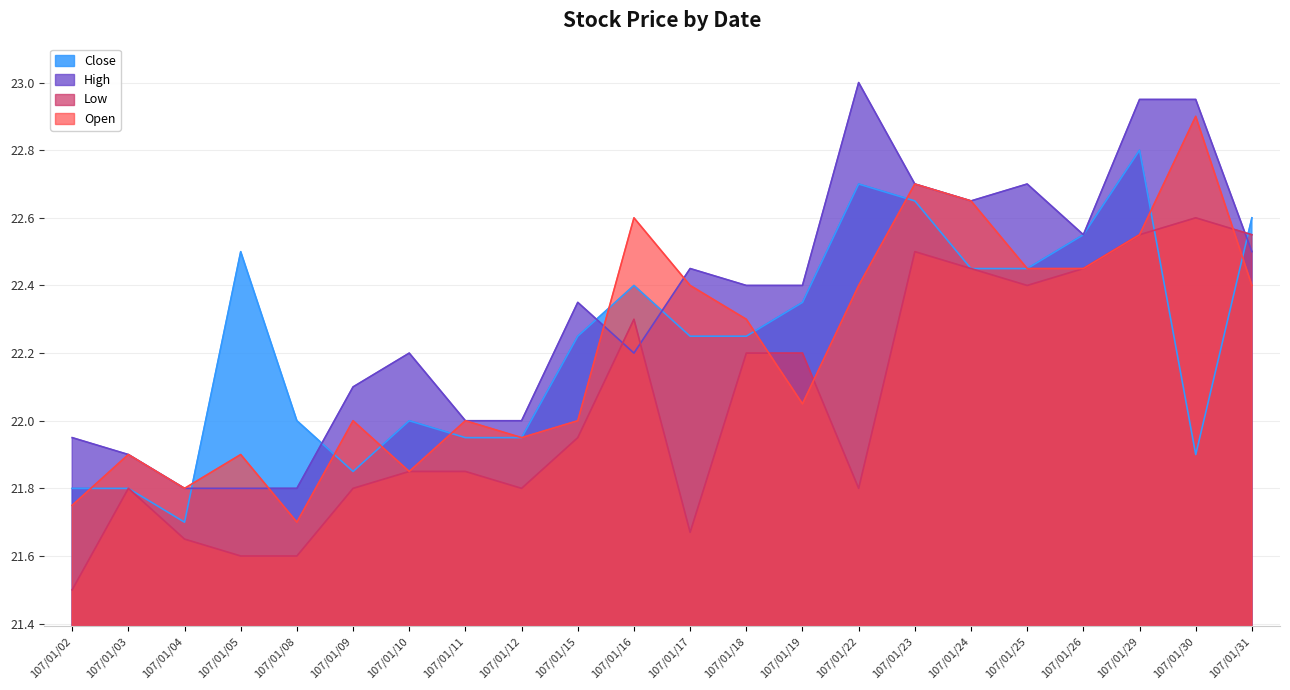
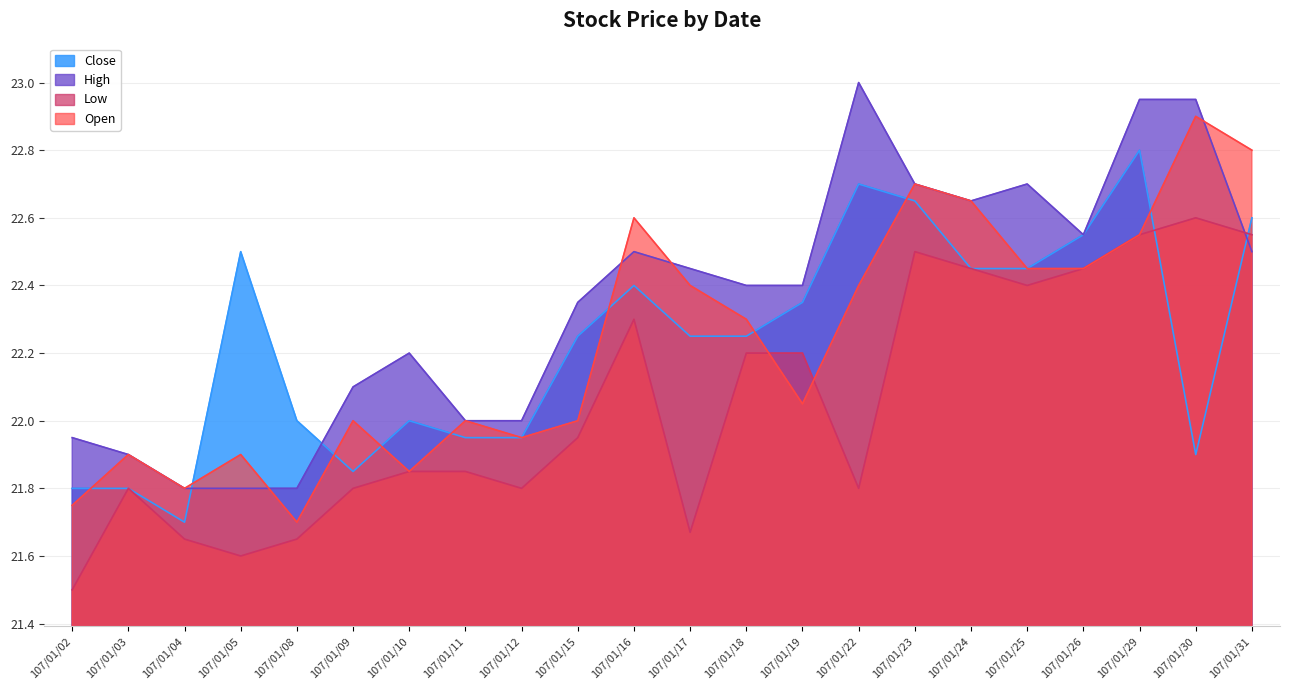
  {
    "Close": {
      "107/01/02": 21.80,
      "107/01/04": 21.70,
      "107/01/05": 22.50,
      "107/01/08": 22.00,
      "107/01/09": 21.85,
      "107/01/10": 22.00,
      "107/01/11": 21.95,
      "107/01/15": 22.25,
      "107/01/16": 22.40,
      "107/01/17": 22.25,
      "107/01/18": 22.25,
      "107/01/19": 22.35,
      "107/01/22": 22.70,
      "107/01/23": 22.65,
      "107/01/29": 22.80,
      "107/01/30": 21.90,
      "107/01/31": 22.60
    },
    "High": {
      "107/01/02": 21.95,
      "107/01/05": 21.8,
      "107/01/08": 21.8,
      "107/01/09": 22.1,
      "107/01/10": 22.2,
      "107/01/12": 22.0,
      "107/01/15": 22.35,
-     "107/01/16": 22.2,
+     "107/01/16": 22.5,
      "107/01/17": 22.45,
      "107/01/18": 22.4,
      "107/01/19": 22.4,
      "107/01/22": 23.0,
      "107/01/25": 22.7,
      "107/01/29": 22.95,
      "107/01/30": 22.95,
      "107/01/31": 22.5
    },
    "Low": {
      "107/01/02": 21.50,
      "107/01/04": 21.65,
      "107/01/05": 21.60,
-     "107/01/08": 21.60,
+     "107/01/08": 21.65,
      "107/01/09": 21.80,
      "107/01/11": 21.85,
      "107/01/12": 21.80,
      "107/01/15": 21.95,
      "107/01/16": 22.30,
      "107/01/17": 21.67,
      "107/01/18": 22.20,
      "107/01/19": 22.20,
      "107/01/22": 21.80,
      "107/01/23": 22.50,
      "107/01/25": 22.40,
      "107/01/30": 22.60,
      "107/01/31": 22.55
    },
    "Open": {
      "107/01/02": 21.75,
      "107/01/05": 21.9,
      "107/01/08": 21.7,
      "107/01/09": 22.0,
      "107/01/15": 22.0,
      "107/01/16": 22.6,
      "107/01/17": 22.4,
      "107/01/18": 22.3,
      "107/01/19": 22.05,
      "107/01/22": 22.4,
      "107/01/30": 22.9,
-     "107/01/31": 22.4
+     "107/01/31": 22.8
    }
  }
